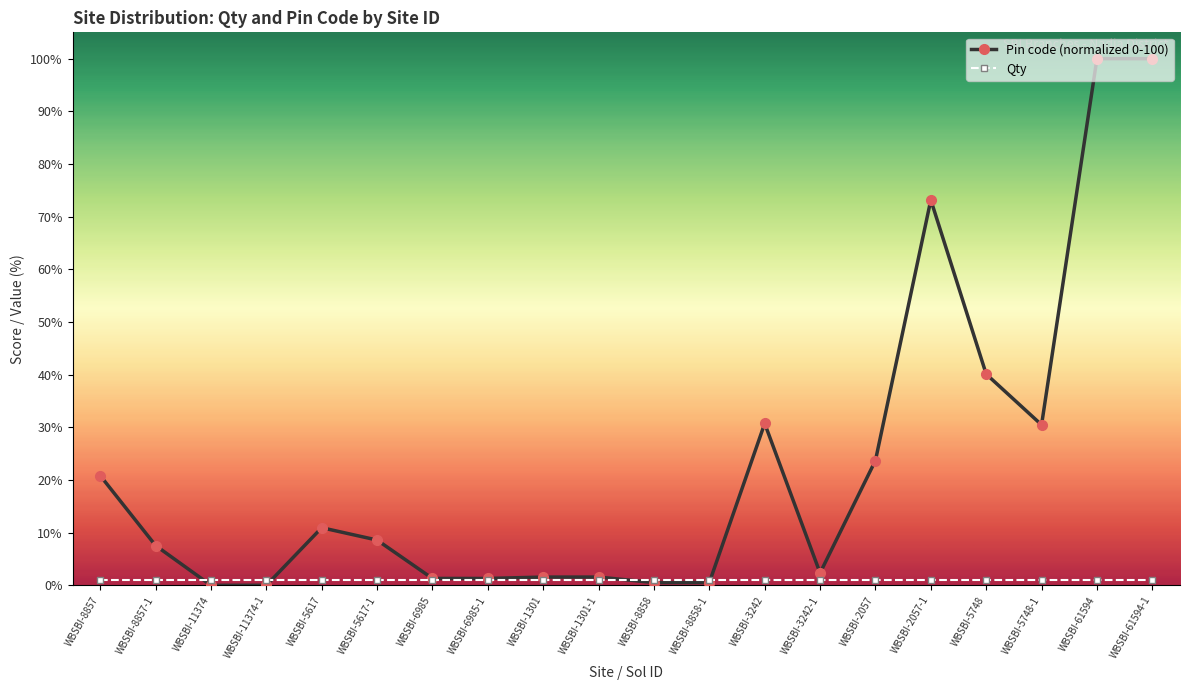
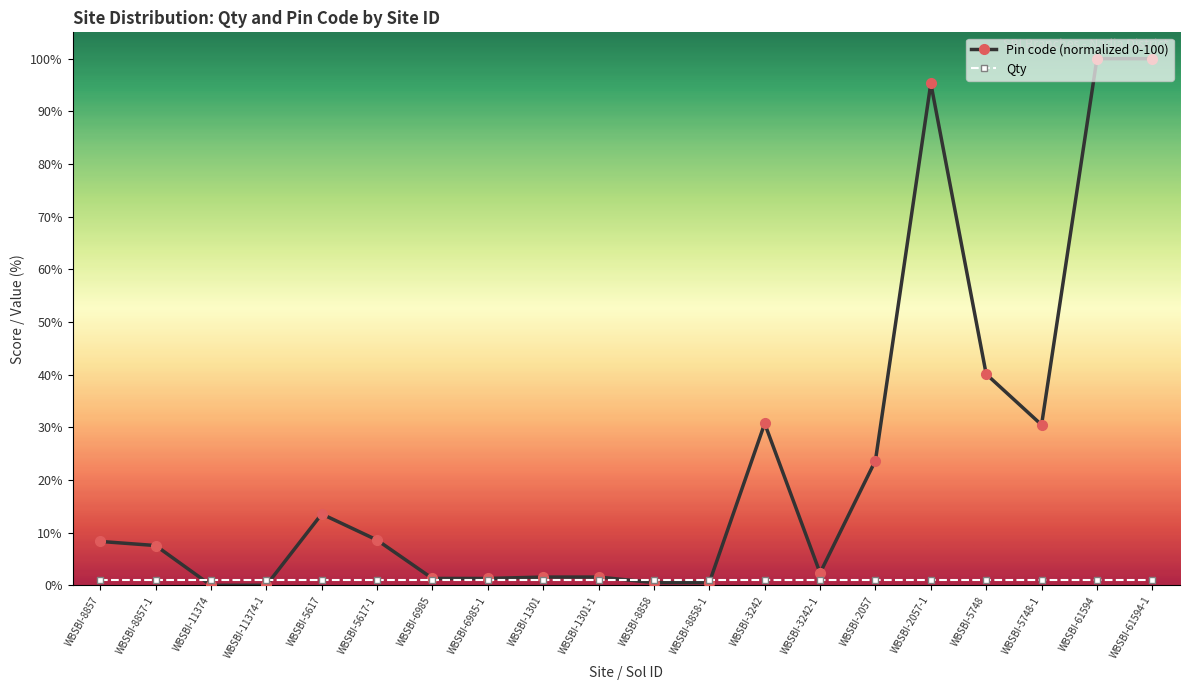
  {
    "Pin code (normalized 0-100)": {
-     "WBSBI-8857": "21%",
+     "WBSBI-8857": "8%",
      "WBSBI-8857-1": "8%",
      "WBSBI-11374": "0%",
      "WBSBI-11374-1": "0%",
-     "WBSBI-5617": "11%",
+     "WBSBI-5617": "14%",
      "WBSBI-5617-1": "9%",
      "WBSBI-1301": "2%",
      "WBSBI-1301-1": "2%",
      "WBSBI-3242": "31%",
      "WBSBI-3242-1": "2%",
      "WBSBI-2057": "24%",
-     "WBSBI-2057-1": "73%",
+     "WBSBI-2057-1": "95%",
      "WBSBI-5748": "40%",
      "WBSBI-5748-1": "30%"
    },
    "Qty": {
      "WBSBI-8857": "1%",
      "WBSBI-8857-1": "1%",
      "WBSBI-11374": "1%",
      "WBSBI-11374-1": "1%",
      "WBSBI-5617": "1%",
      "WBSBI-5617-1": "1%",
      "WBSBI-1301": "1%",
      "WBSBI-1301-1": "1%",
      "WBSBI-3242": "1%",
      "WBSBI-3242-1": "1%",
      "WBSBI-2057": "1%",
      "WBSBI-2057-1": "1%",
      "WBSBI-5748": "1%",
      "WBSBI-5748-1": "1%",
      "WBSBI-61594": "1%",
      "WBSBI-61594-1": "1%"
    }
  }
